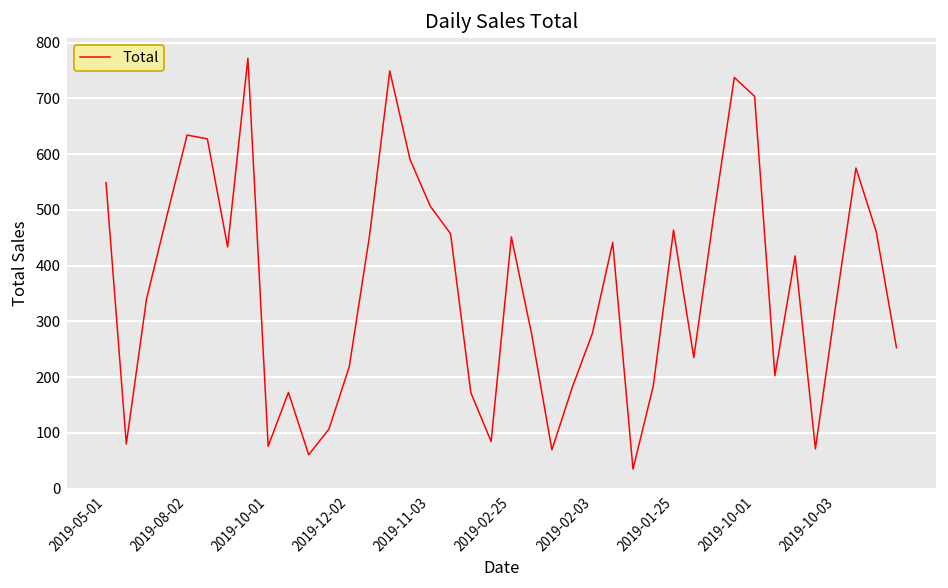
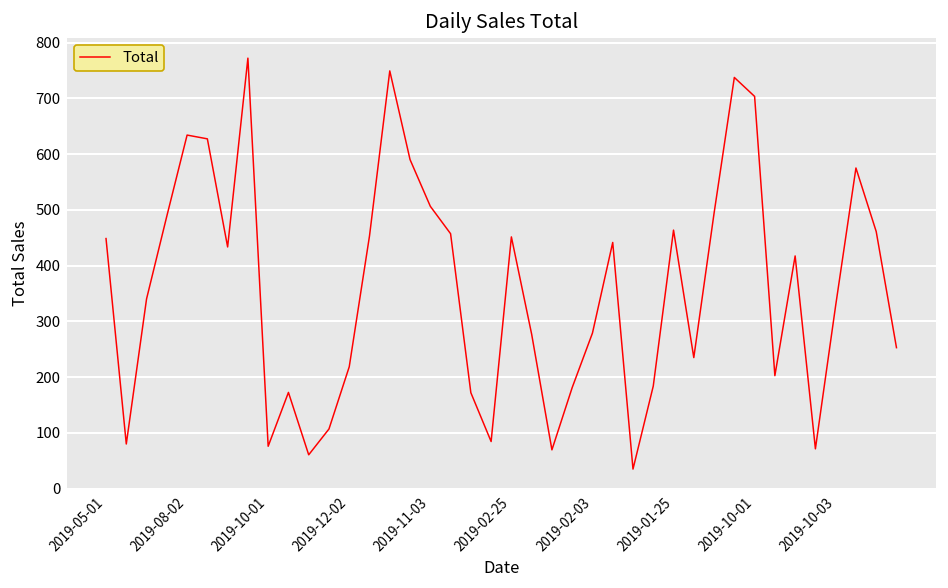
  {
-   "2019-05-01": 550,
+   "2019-05-01": 450,
    "2019-12-02": 220,
    "2019-02-03": 280,
    "2019-01-25": 460
  }
